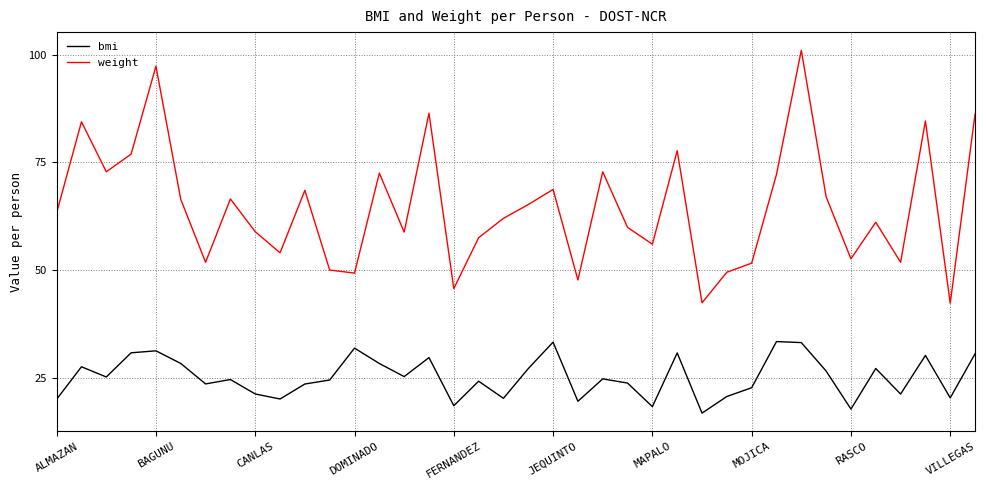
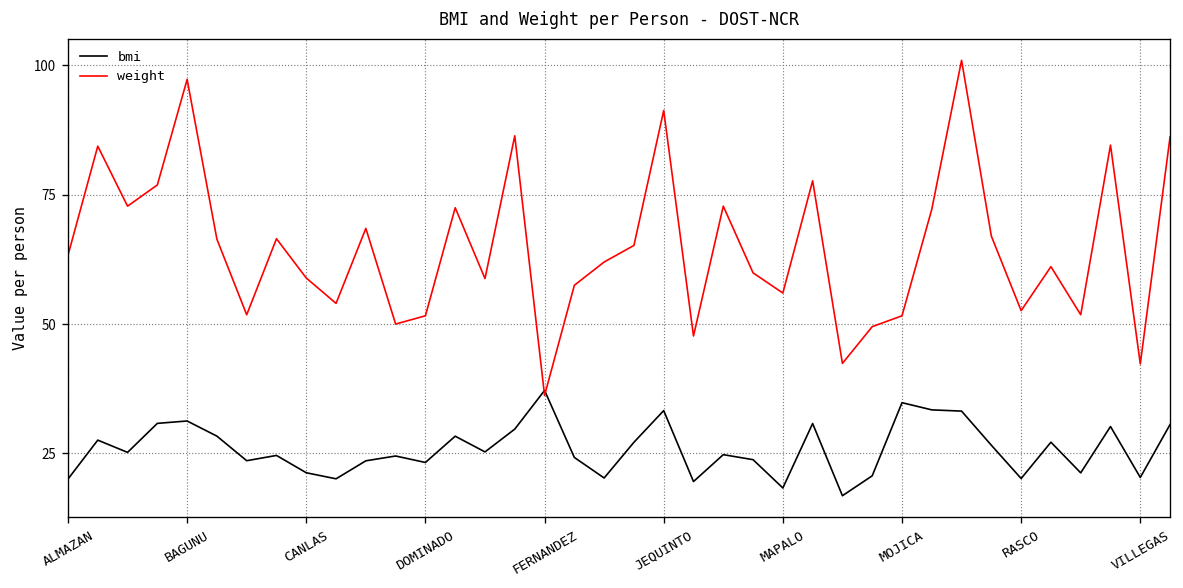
  {
    "bmi": {
      "ALMAZAN": 20,
      "BAGUNU": 31,
      "CANLAS": 21,
-     "DOMINADO": 32,
-     "FERNANDEZ": 19,
+     "DOMINADO": 23,
+     "FERNANDEZ": 37,
      "JEQUINTO": 33,
      "MAPALO": 18,
-     "MOJICA": 23,
-     "RASCO": 18,
+     "MOJICA": 35,
+     "RASCO": 20,
      "VILLEGAS": 20
    },
    "weight": {
      "ALMAZAN": 63,
      "BAGUNU": 97,
      "CANLAS": 59,
-     "DOMINADO": 49,
-     "FERNANDEZ": 46,
-     "JEQUINTO": 69,
+     "DOMINADO": 52,
+     "FERNANDEZ": 36,
+     "JEQUINTO": 91,
      "MAPALO": 56,
      "MOJICA": 52,
      "RASCO": 53,
      "VILLEGAS": 42
    }
  }
